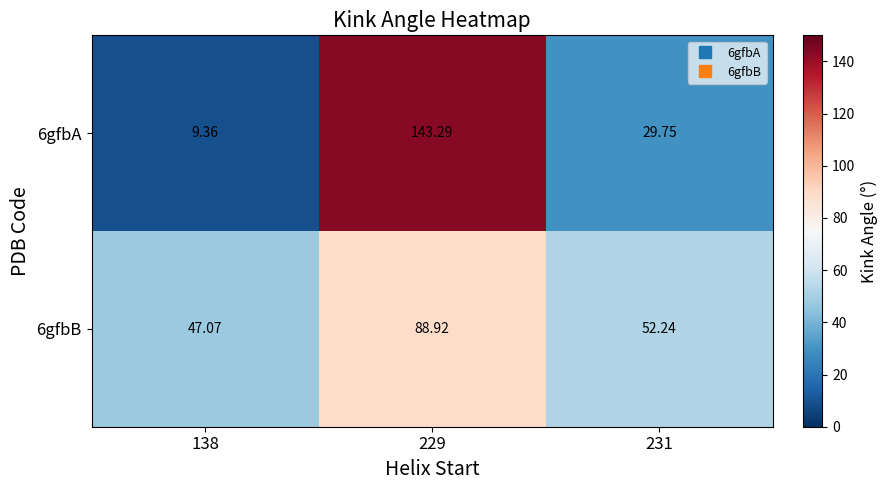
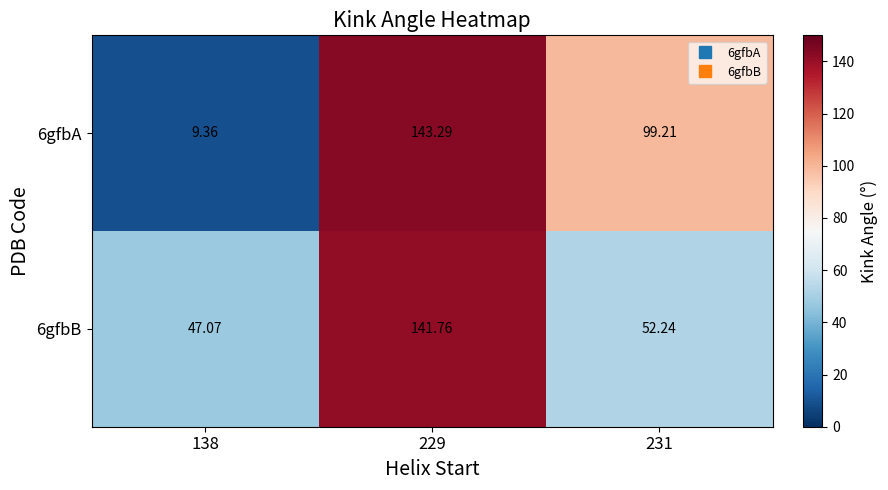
  {
    "6gfbA": {
      "138": 9.36,
      "229": 143.29,
-     "231": 29.75
+     "231": 99.21
    },
    "6gfbB": {
      "138": 47.07,
-     "229": 88.92,
+     "229": 141.76,
      "231": 52.24
    }
  }
